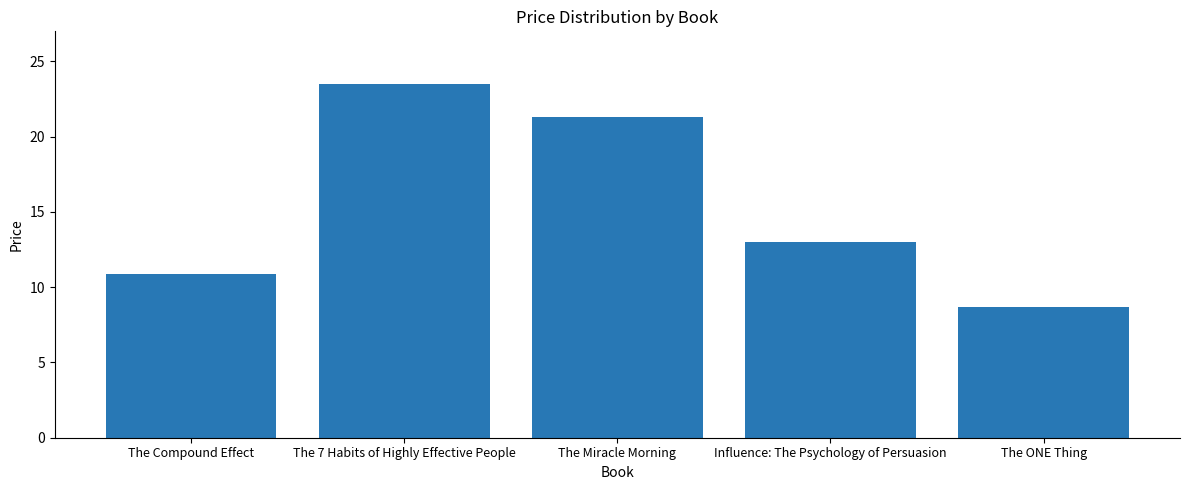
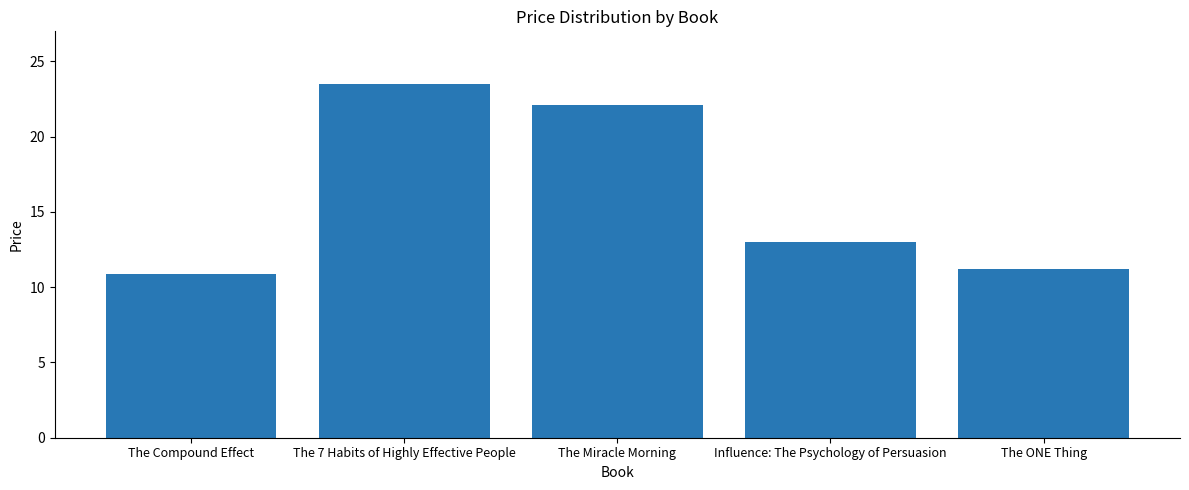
  {
    "The Compound Effect": 10.9,
    "The 7 Habits of Highly Effective People": 23.5,
-   "The Miracle Morning": 21.3,
+   "The Miracle Morning": 22.1,
    "Influence: The Psychology of Persuasion": 13.0,
-   "The ONE Thing": 8.7
+   "The ONE Thing": 11.2
  }
